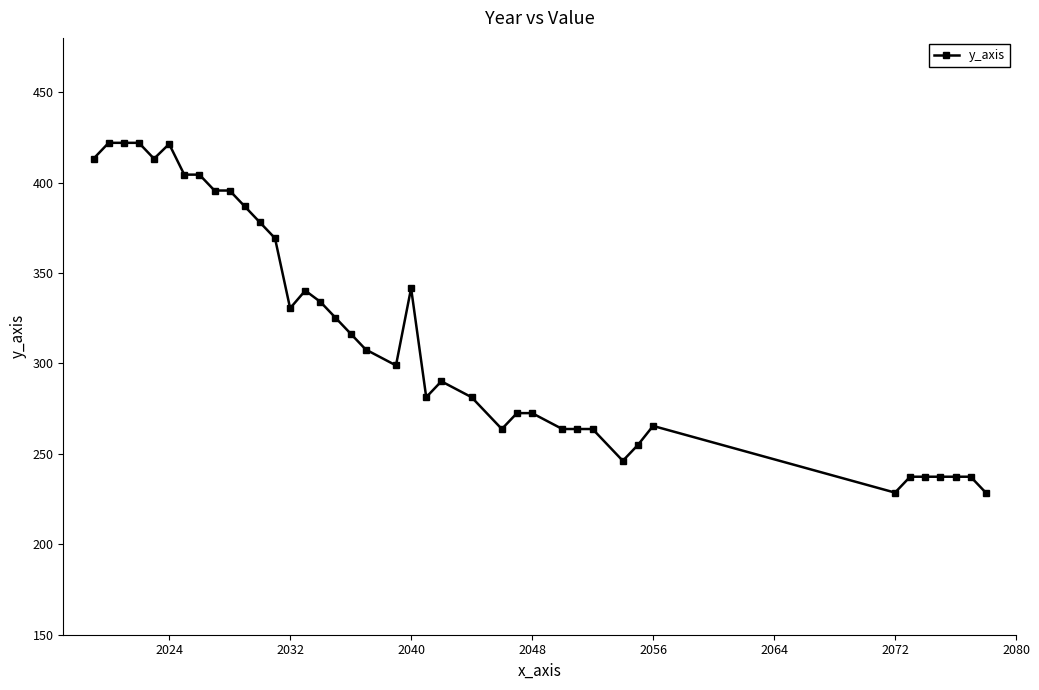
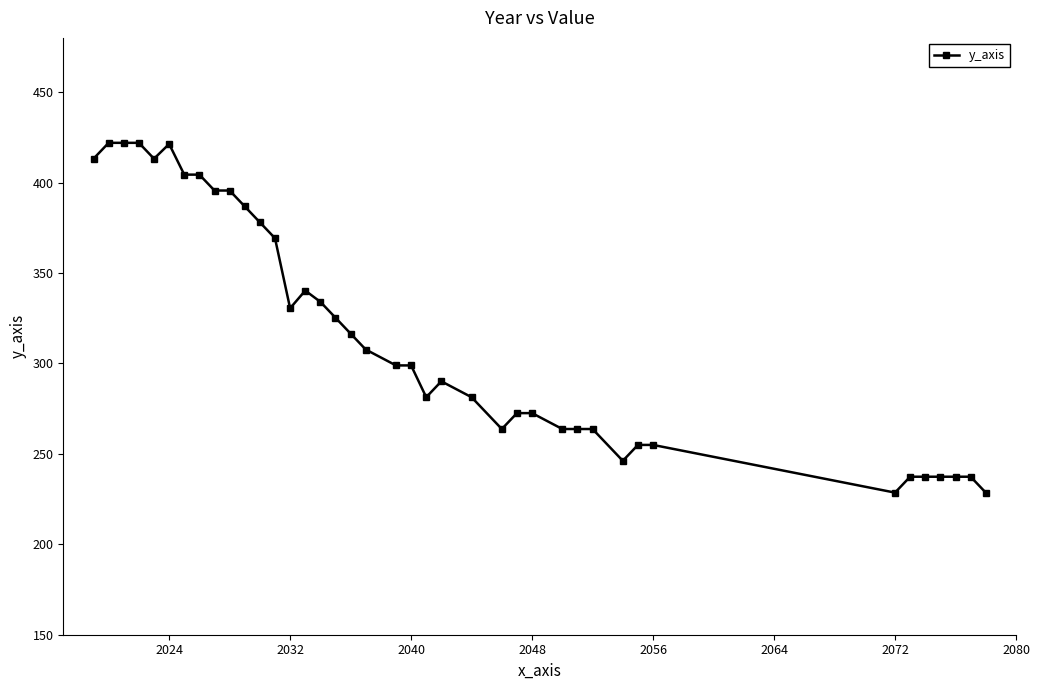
  {
    "2024": 421,
    "2032": 331,
-   "2040": 342,
+   "2040": 299,
    "2048": 273,
-   "2056": 265,
+   "2056": 255,
    "2072": 229
  }
